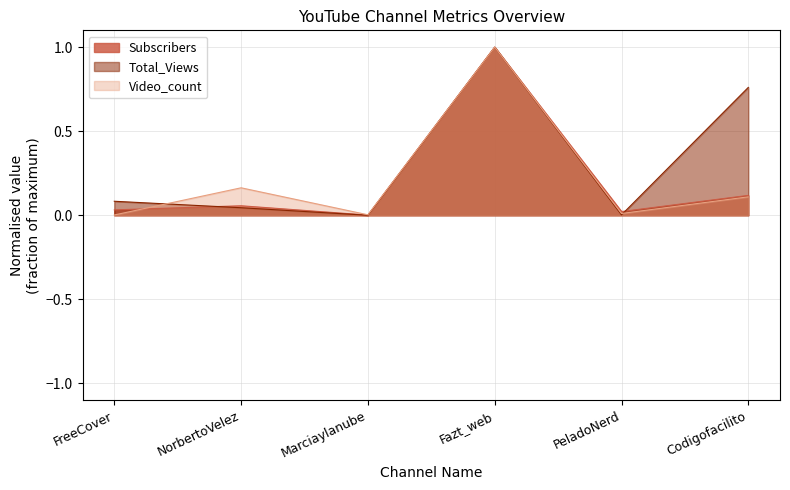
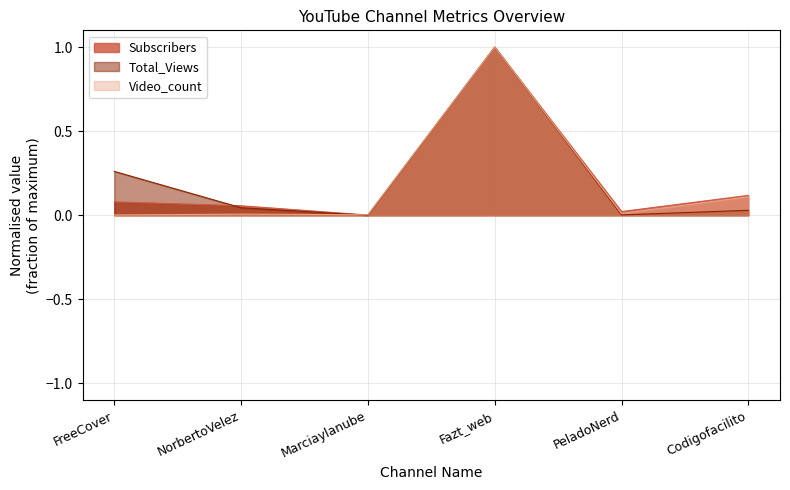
  {
    "Subscribers": {
-     "FreeCover": 0.03
+     "FreeCover": 0.08
    },
    "Total_Views": {
-     "FreeCover": 0.08,
-     "Codigofacilito": 0.76
+     "FreeCover": 0.26,
+     "Codigofacilito": 0.03
    },
    "Video_count": {
      "FreeCover": 0.00,
-     "NorbertoVelez": 0.16
+     "NorbertoVelez": 0.01
    }
  }
